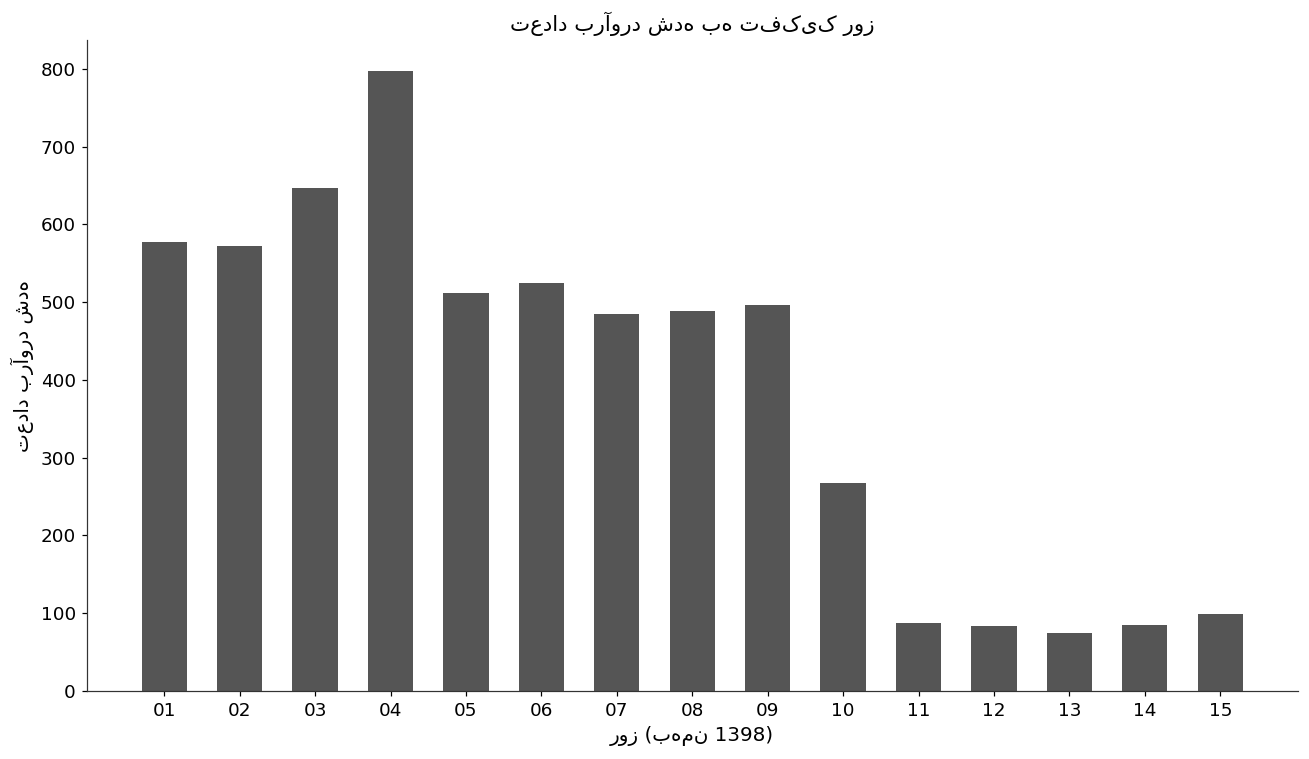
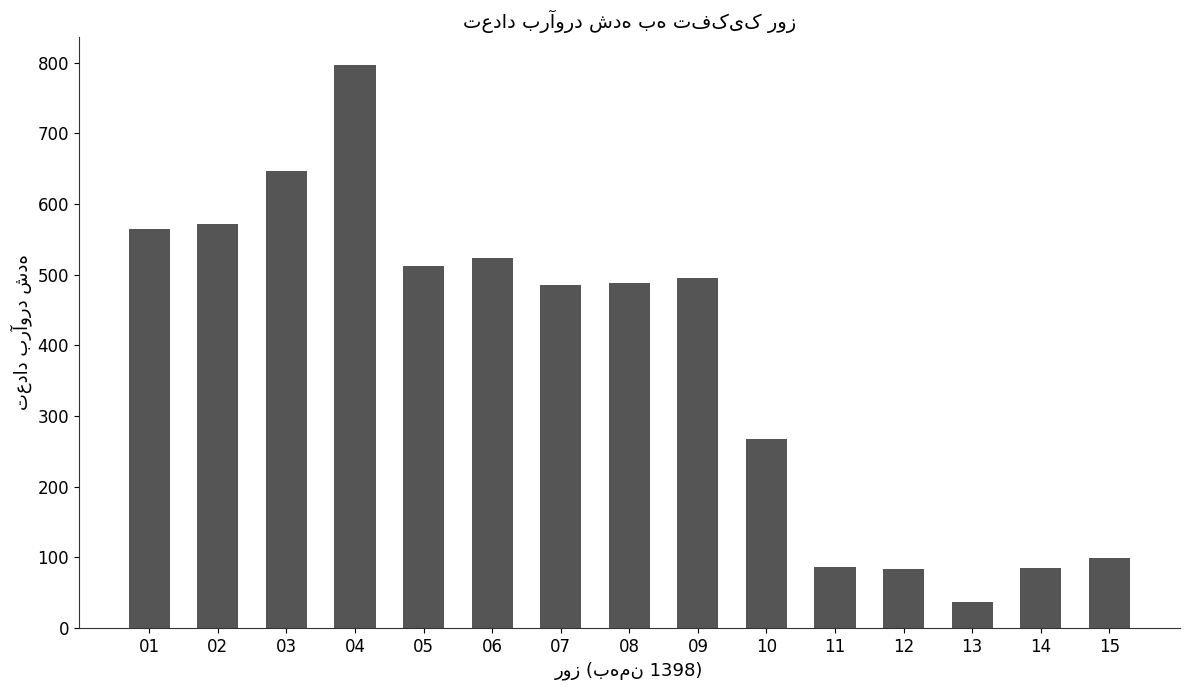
  {
-   "01": 580,
+   "01": 560,
    "02": 570,
    "03": 650,
    "04": 800,
    "05": 510,
    "06": 520,
    "07": 490,
    "08": 490,
    "09": 500,
    "10": 270,
    "11": 90,
    "12": 80,
-   "13": 80,
+   "13": 40,
    "14": 90,
    "15": 100
  }
